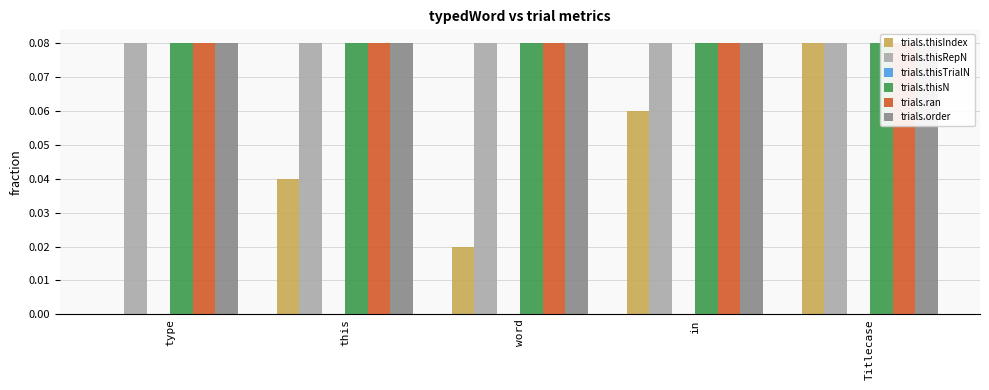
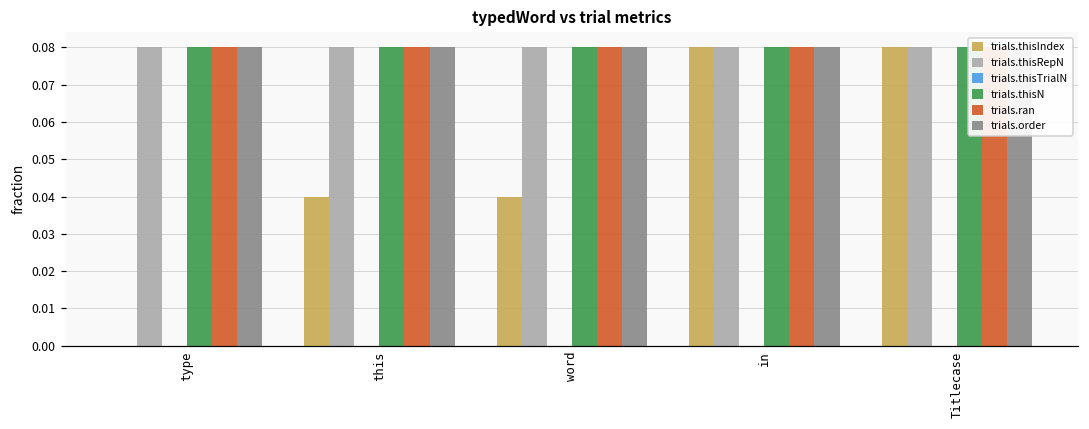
  {
    "trials.thisIndex": {
      "type": 0.000,
      "this": 0.040,
-     "word": 0.020,
-     "in": 0.060,
+     "word": 0.040,
+     "in": 0.080,
      "Titlecase": 0.080
    },
    "trials.thisTrialN": {
      "type": 0.000,
      "this": 0.000,
      "word": 0.000,
      "in": 0.000,
      "Titlecase": 0.000
    },
    "trials.thisN": {
      "type": 0.080,
      "this": 0.080,
      "word": 0.080,
      "in": 0.080
    },
    "trials.ran": {
      "type": 0.080,
      "this": 0.080,
      "word": 0.080,
      "in": 0.080
    }
  }
